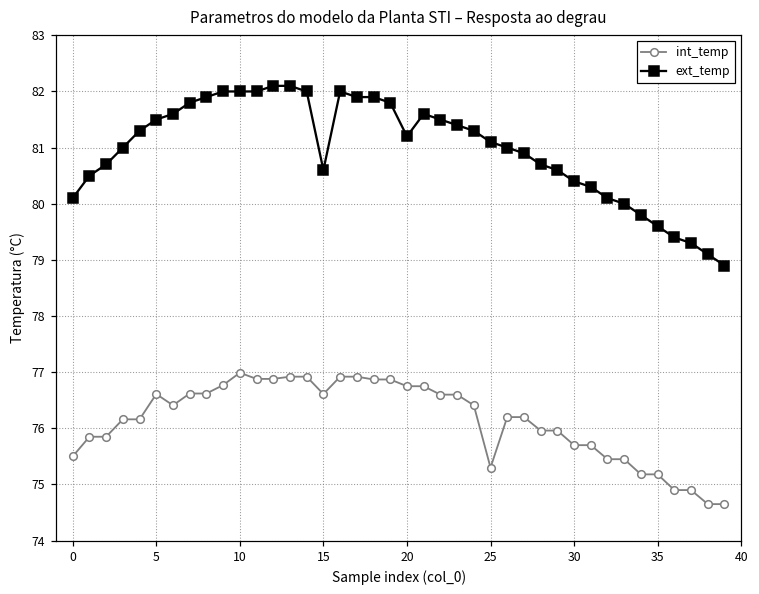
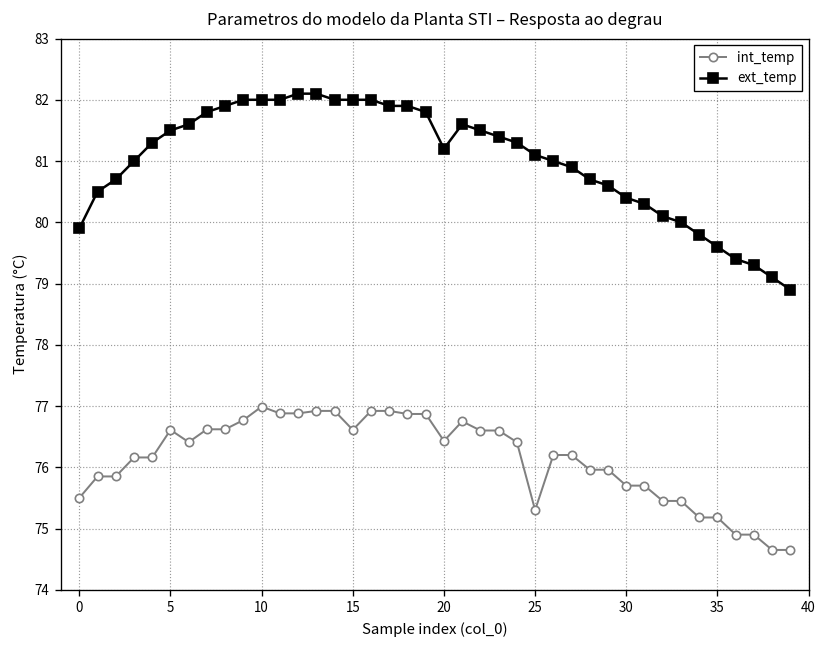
  {
    "int_temp": {
      "0": 75.5,
      "5": 76.6,
      "10": 77.0,
      "15": 76.6,
-     "20": 76.8,
+     "20": 76.4,
      "25": 75.3,
      "30": 75.7,
      "35": 75.2
    },
    "ext_temp": {
-     "0": 80.1,
+     "0": 79.9,
      "5": 81.5,
      "10": 82.0,
-     "15": 80.6,
+     "15": 82.0,
      "20": 81.2,
      "25": 81.1,
      "30": 80.4,
      "35": 79.6
    }
  }
